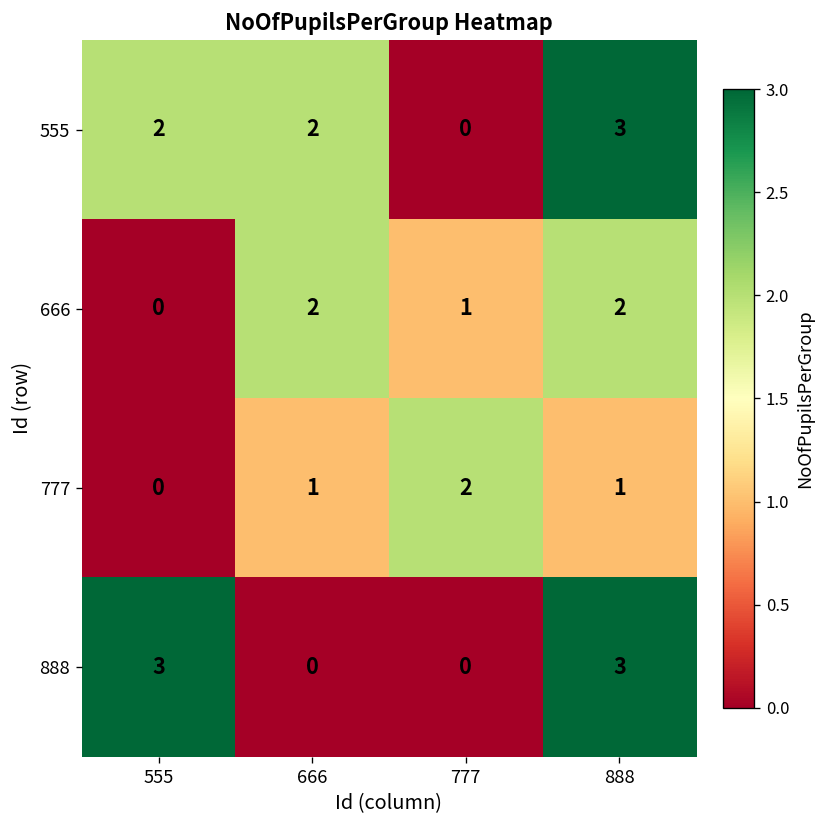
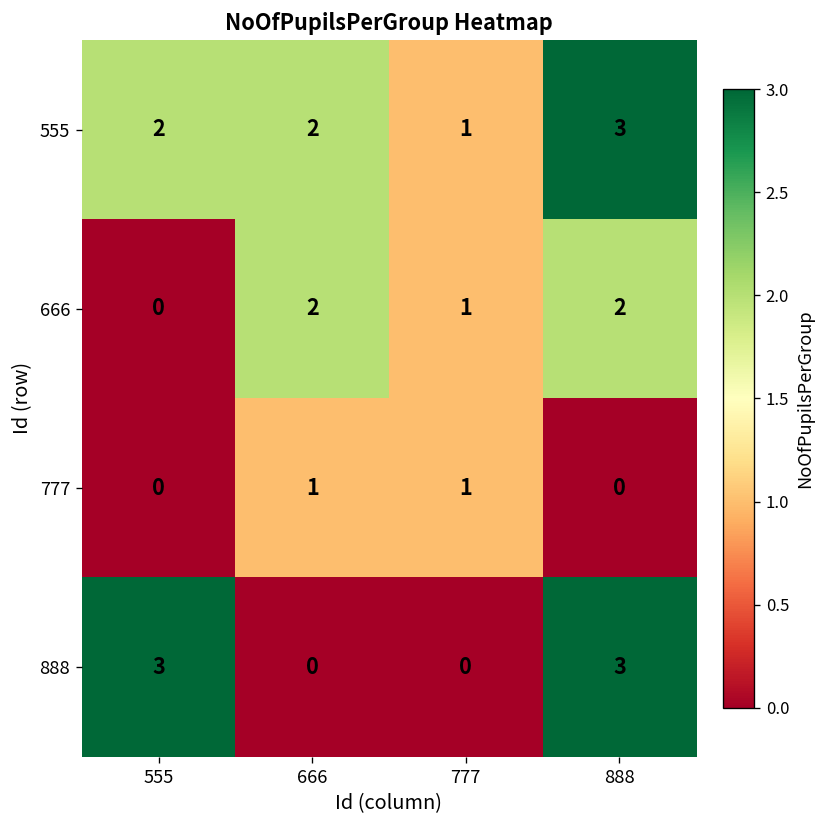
  {
    "555": {
      "555": 2,
      "666": 2,
-     "777": 0,
+     "777": 1,
      "888": 3
    },
    "666": {
      "555": 0,
      "666": 2,
      "777": 1,
      "888": 2
    },
    "777": {
      "555": 0,
      "666": 1,
-     "777": 2,
-     "888": 1
+     "777": 1,
+     "888": 0
    },
    "888": {
      "555": 3,
      "666": 0,
      "777": 0,
      "888": 3
    }
  }
